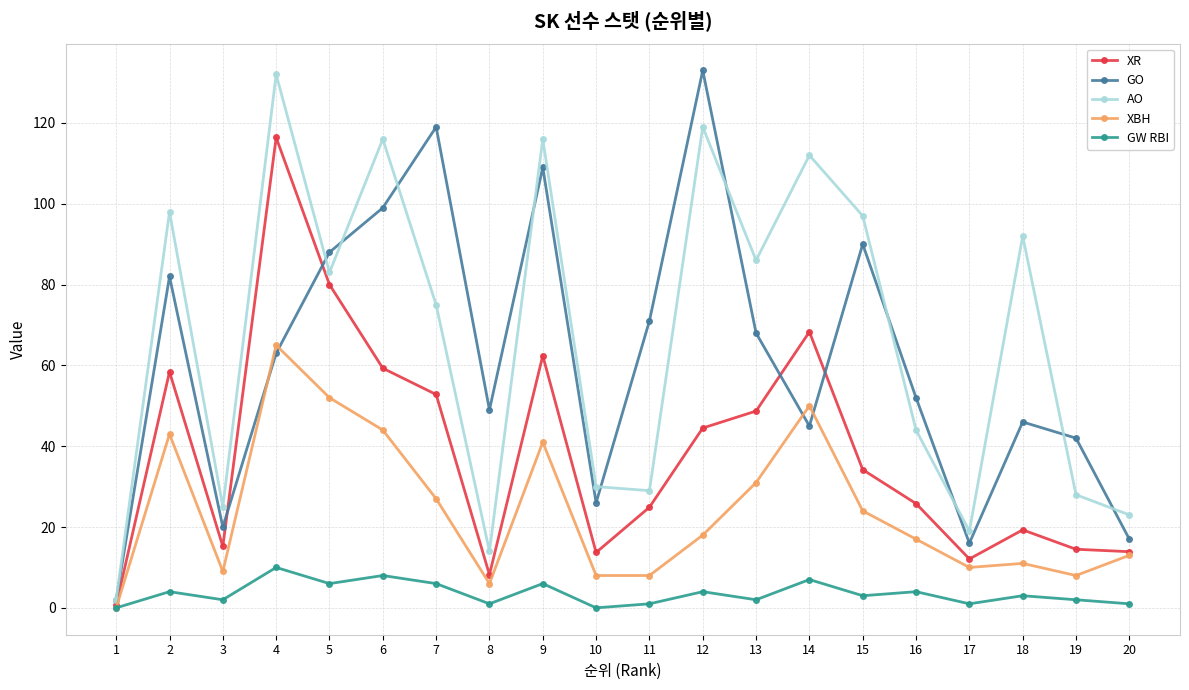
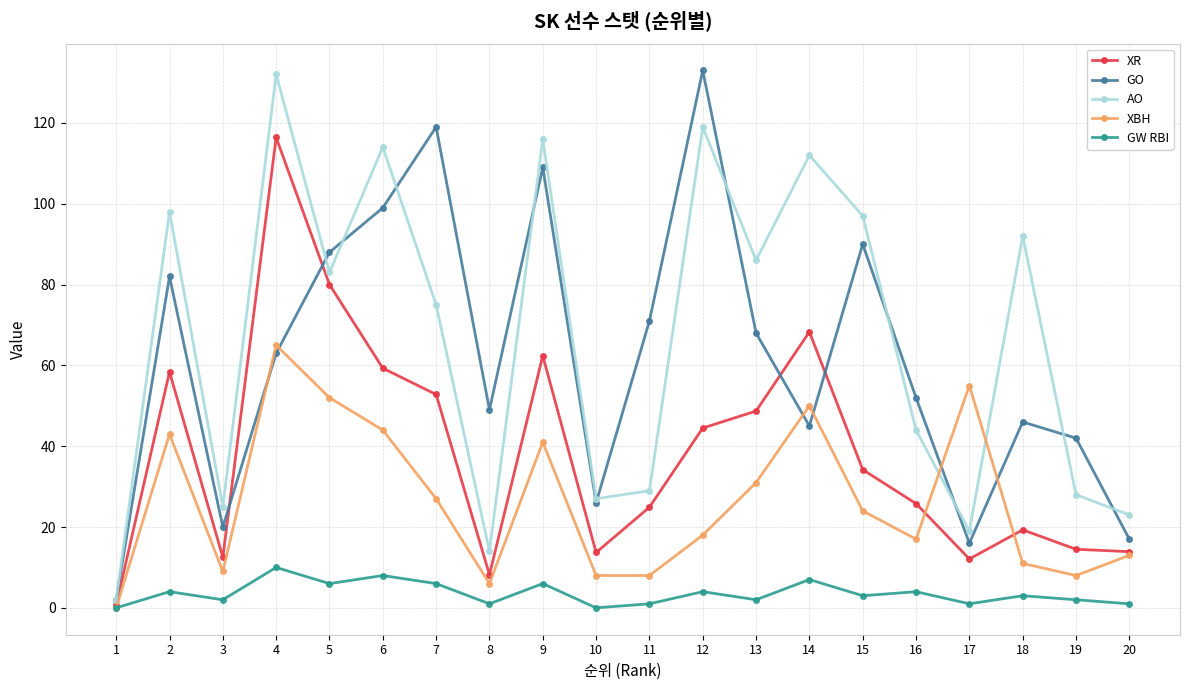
  {
    "XR": {
      "1": 1,
      "2": 58,
-     "3": 15,
+     "3": 13,
      "4": 116,
      "5": 80,
      "6": 59,
      "7": 53,
      "8": 8,
      "9": 62,
      "10": 14,
      "11": 25,
      "12": 45,
      "13": 49,
      "14": 68,
      "15": 34,
      "16": 26,
      "17": 12,
      "18": 19,
      "19": 15,
      "20": 14
    },
    "AO": {
      "2": 98,
      "3": 25,
      "4": 132,
      "5": 83,
-     "6": 116,
+     "6": 114,
      "7": 75,
      "8": 14,
      "9": 116,
-     "10": 30,
+     "10": 27,
      "11": 29,
      "12": 119,
      "13": 86,
      "14": 112,
      "15": 97,
      "16": 44,
      "17": 19,
      "18": 92,
      "19": 28,
      "20": 23
    },
    "XBH": {
      "2": 43,
      "3": 9,
      "4": 65,
      "5": 52,
      "6": 44,
      "7": 27,
      "8": 6,
      "9": 41,
      "10": 8,
      "11": 8,
      "12": 18,
      "13": 31,
      "14": 50,
      "15": 24,
      "16": 17,
-     "17": 10,
+     "17": 55,
      "18": 11,
      "19": 8,
      "20": 13
    }
  }
